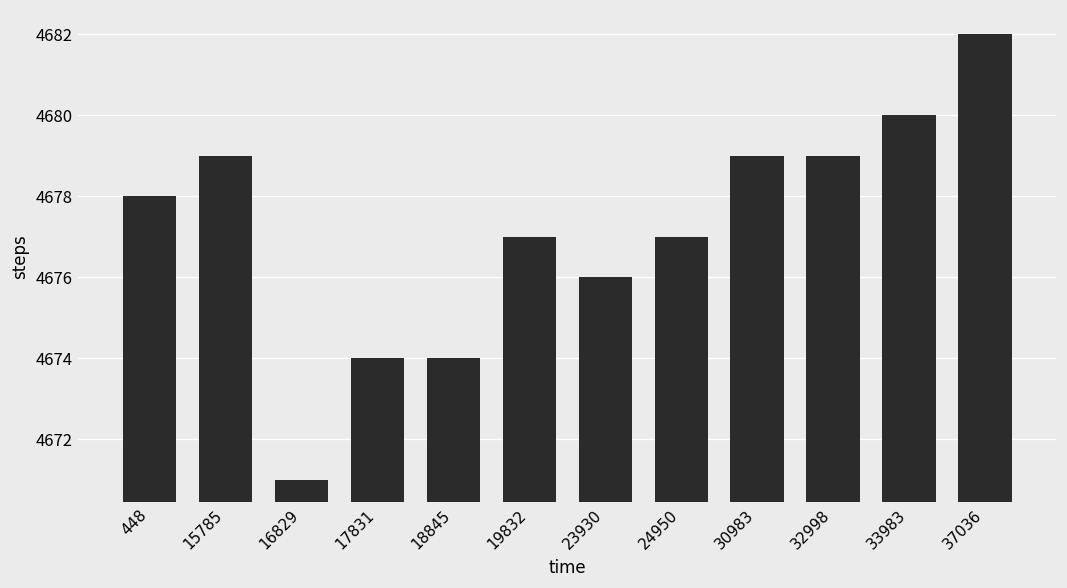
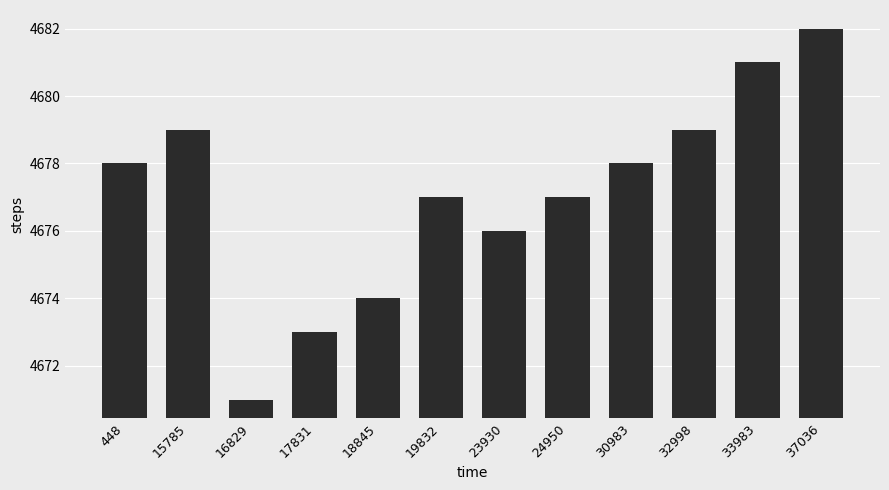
  {
    "448": 4678,
    "15785": 4679,
    "16829": 4671,
-   "17831": 4674,
+   "17831": 4673,
    "18845": 4674,
    "19832": 4677,
    "23930": 4676,
    "24950": 4677,
-   "30983": 4679,
+   "30983": 4678,
    "32998": 4679,
-   "33983": 4680,
+   "33983": 4681,
    "37036": 4682
  }
